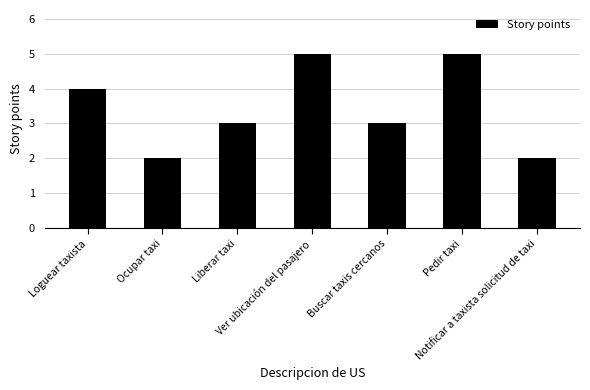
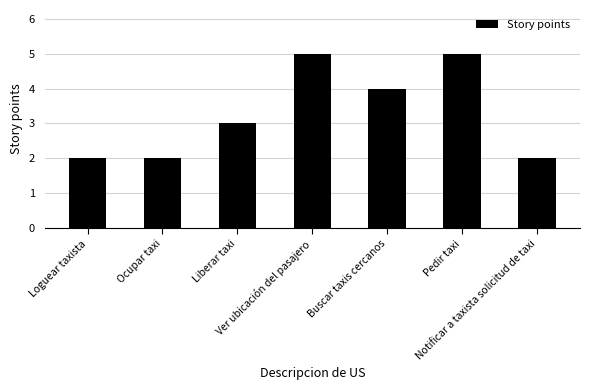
  {
-   "Loguear taxista": 4,
+   "Loguear taxista": 2,
    "Ocupar taxi": 2,
    "Liberar taxi": 3,
    "Ver ubicación del pasajero": 5,
-   "Buscar taxis cercanos": 3,
+   "Buscar taxis cercanos": 4,
    "Pedir taxi": 5,
    "Notificar a taxista solicitud de taxi": 2
  }
